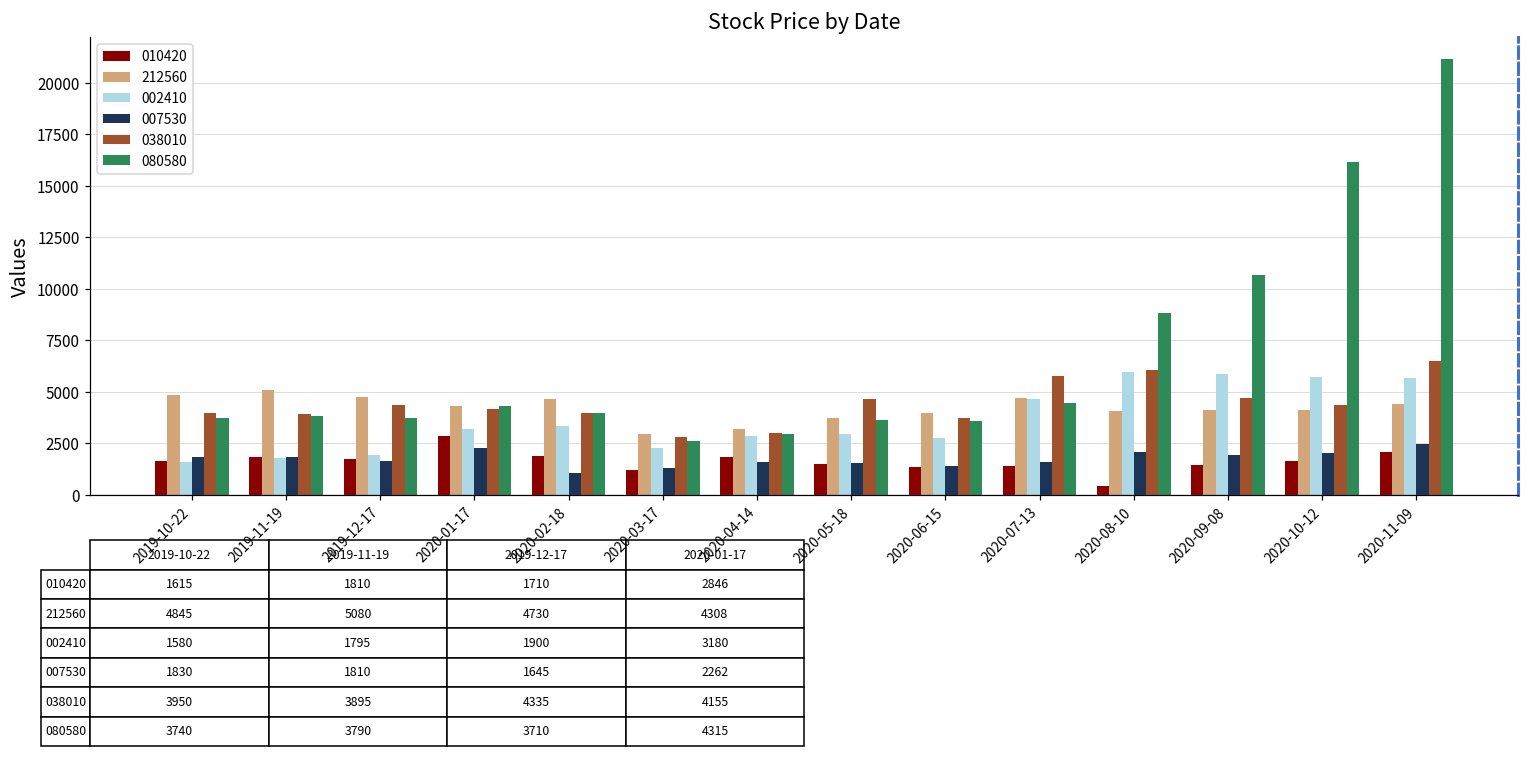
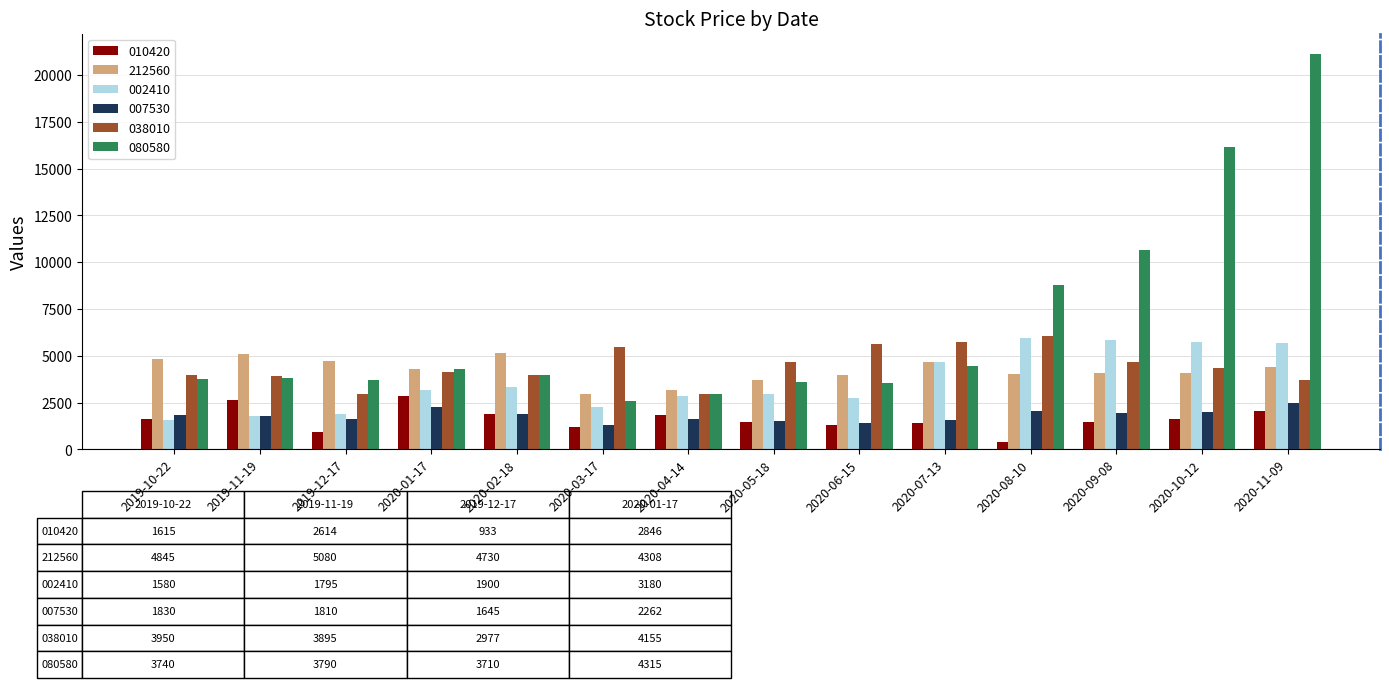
  {
    "010420": {
-     "2019-11-19": 1810,
-     "2019-12-17": 1710
+     "2019-11-19": 2614,
+     "2019-12-17": 933
    },
    "212560": {
      "2019-10-22": 4800,
      "2019-11-19": 5100,
      "2019-12-17": 4700,
      "2020-01-17": 4300,
-     "2020-02-18": 4600,
+     "2020-02-18": 5200,
      "2020-03-17": 2900,
      "2020-04-14": 3200,
      "2020-05-18": 3700,
      "2020-06-15": 4000,
      "2020-07-13": 4700,
      "2020-08-10": 4000,
      "2020-09-08": 4100,
      "2020-10-12": 4100,
      "2020-11-09": 4400
    },
    "002410": {
      "2019-10-22": 1600,
      "2019-11-19": 1800,
      "2019-12-17": 1900,
      "2020-01-17": 3200,
      "2020-02-18": 3300,
      "2020-03-17": 2300,
      "2020-04-14": 2800,
      "2020-05-18": 3000,
      "2020-06-15": 2700,
      "2020-07-13": 4700,
      "2020-08-10": 5900,
      "2020-09-08": 5800,
      "2020-10-12": 5700,
      "2020-11-09": 5700
    },
    "007530": {
      "2019-10-22": 1800,
      "2019-11-19": 1800,
      "2019-12-17": 1600,
      "2020-01-17": 2300,
-     "2020-02-18": 1000,
+     "2020-02-18": 1900,
      "2020-03-17": 1300,
      "2020-04-14": 1600,
      "2020-05-18": 1500,
      "2020-06-15": 1400,
      "2020-07-13": 1600,
      "2020-08-10": 2100,
      "2020-09-08": 1900,
      "2020-10-12": 2000,
      "2020-11-09": 2500
    },
    "038010": {
-     "2019-12-17": 4335,
-     "2020-03-17": 2800,
-     "2020-06-15": 3700,
-     "2020-11-09": 6500
+     "2019-12-17": 2977,
+     "2020-03-17": 5500,
+     "2020-06-15": 5600,
+     "2020-11-09": 3700
    },
    "080580": {
      "2019-10-22": 3700,
      "2019-11-19": 3800,
      "2019-12-17": 3700,
      "2020-01-17": 4300,
      "2020-02-18": 4000,
      "2020-03-17": 2600,
      "2020-04-14": 3000,
      "2020-05-18": 3600,
      "2020-06-15": 3600,
      "2020-07-13": 4500,
      "2020-08-10": 8800,
      "2020-09-08": 10700,
      "2020-10-12": 16200,
      "2020-11-09": 21200
    }
  }
